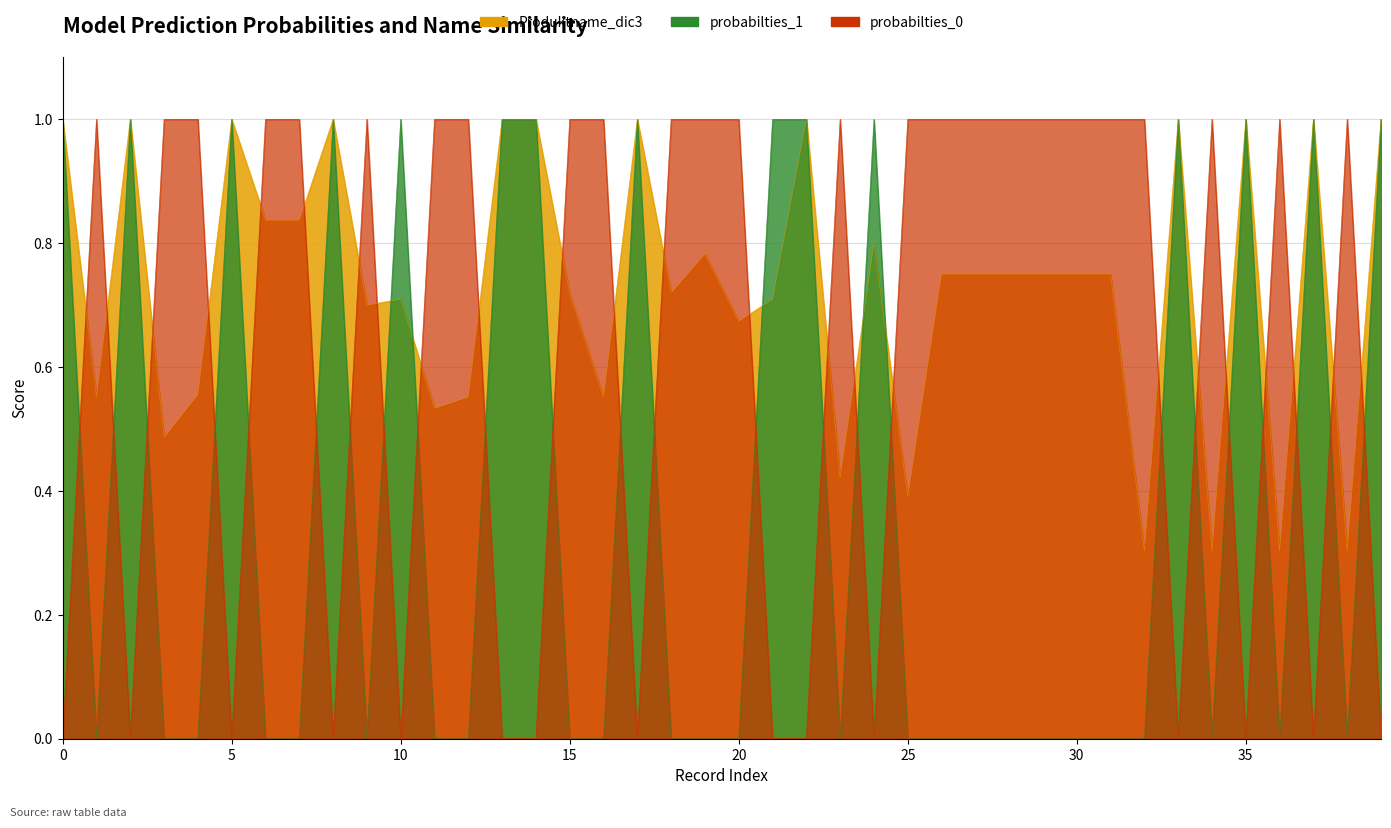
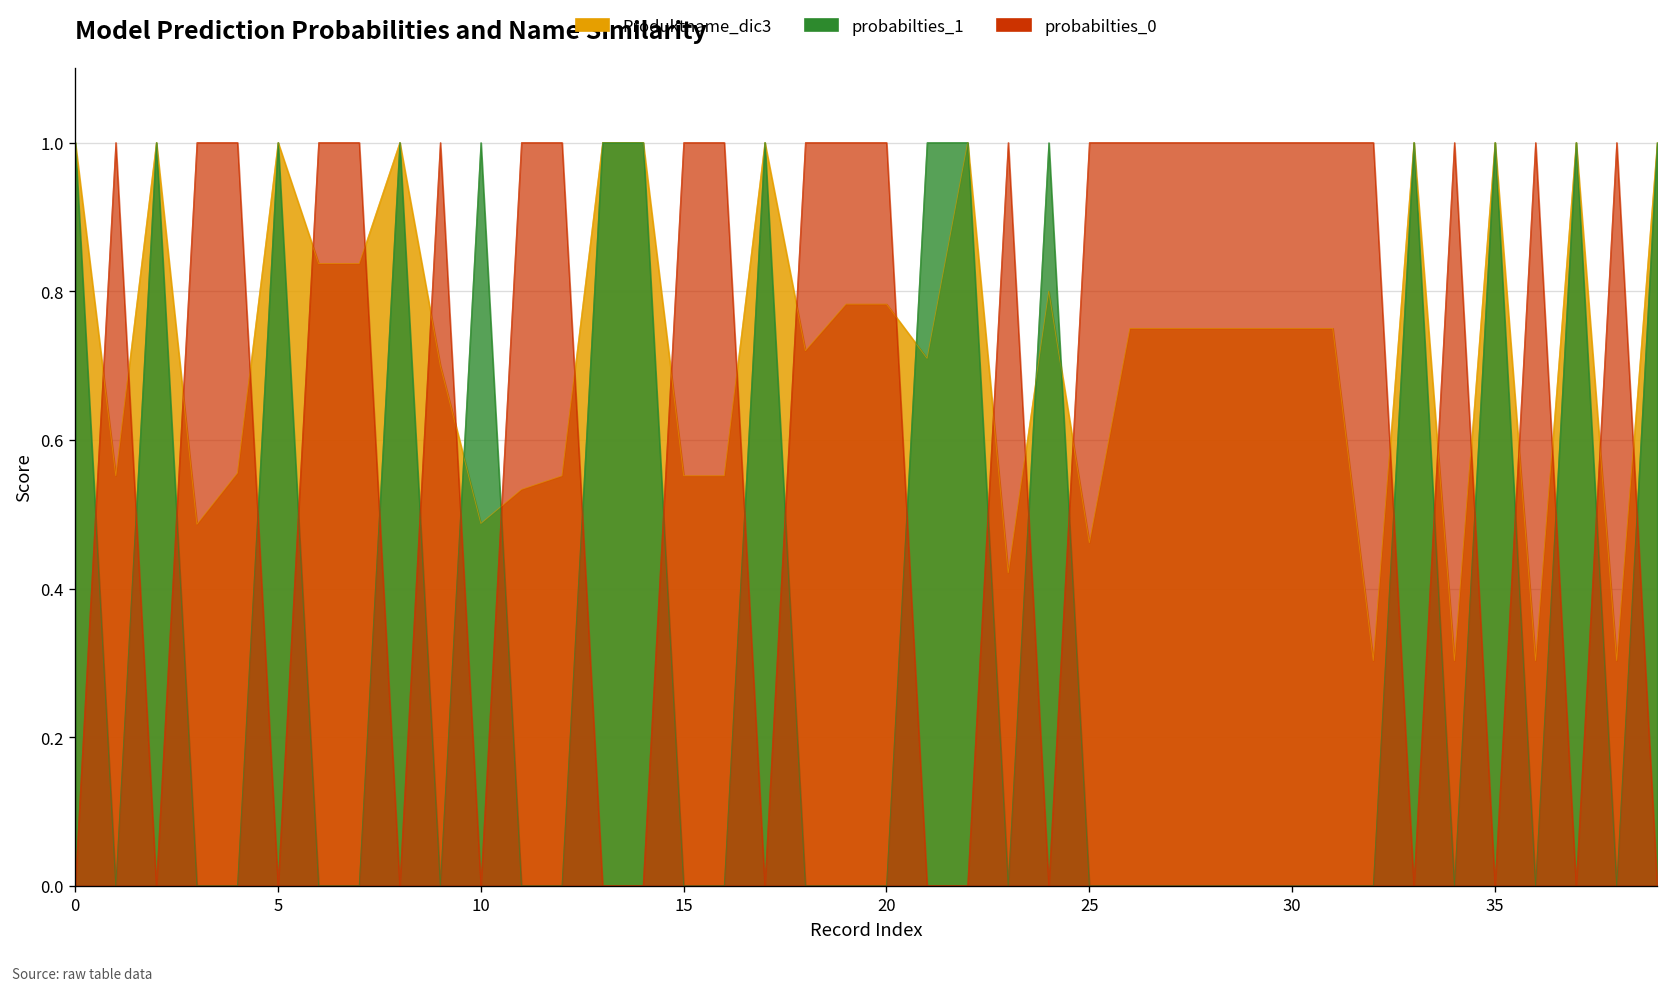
  {
    "Produktname_dic3": {
-     "10": 0.71,
-     "15": 0.72,
-     "20": 0.67,
-     "25": 0.39,
+     "10": 0.49,
+     "15": 0.55,
+     "20": 0.78,
+     "25": 0.46,
      "30": 0.75
    },
    "probabilties_1": {
      "10": 1.00,
      "15": 0.00,
      "20": 0.00,
      "25": 0.00,
      "30": 0.00
    },
    "probabilties_0": {
      "0": 0.00,
      "5": 0.00,
      "10": 0.00,
      "15": 1.00,
      "20": 1.00,
      "25": 1.00,
      "30": 1.00,
      "35": 0.00
    }
  }
